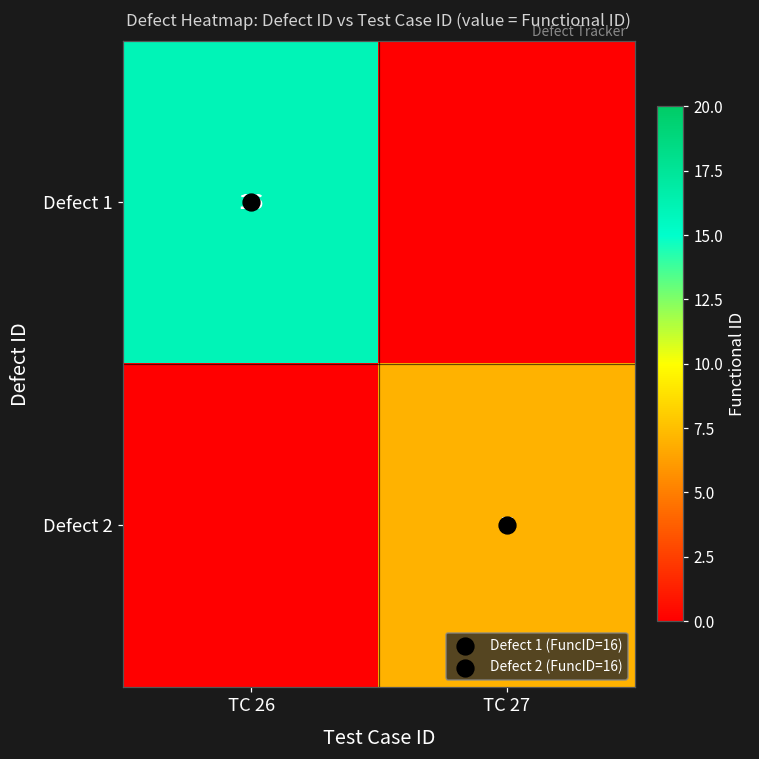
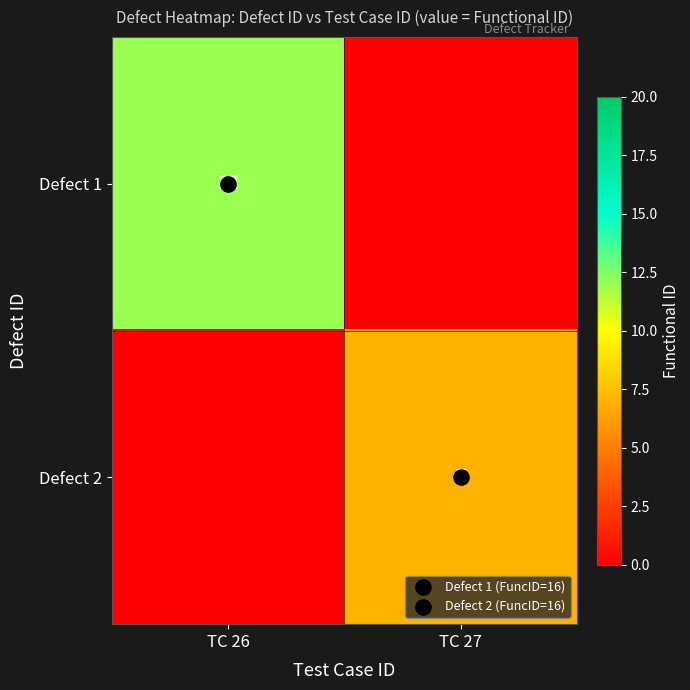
  {
    "Defect 1": {
-     "TC 26": 16
+     "TC 26": 12
    }
  }
